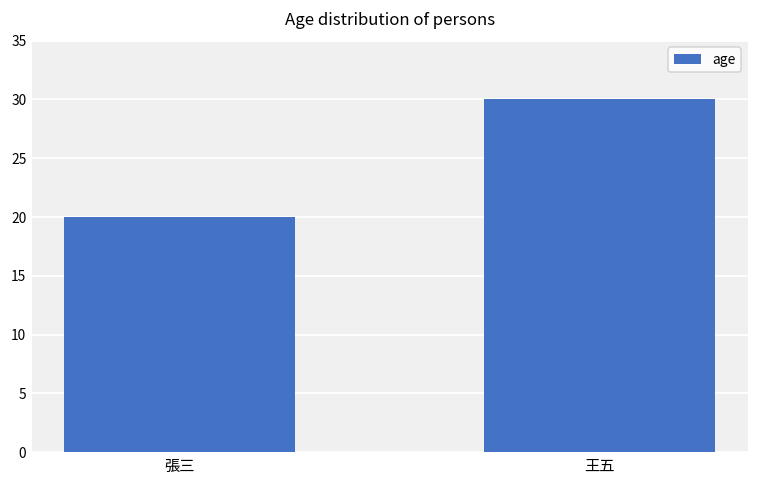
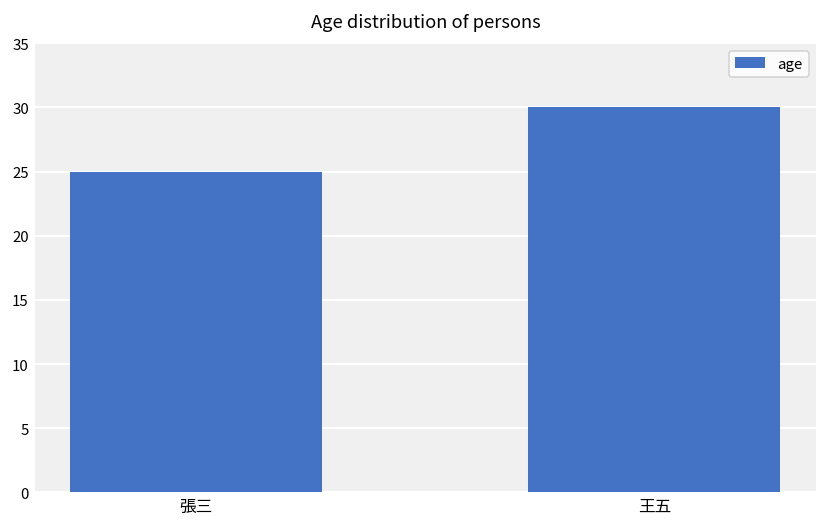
  {
-   "張三": 20,
+   "張三": 25,
    "王五": 30
  }
